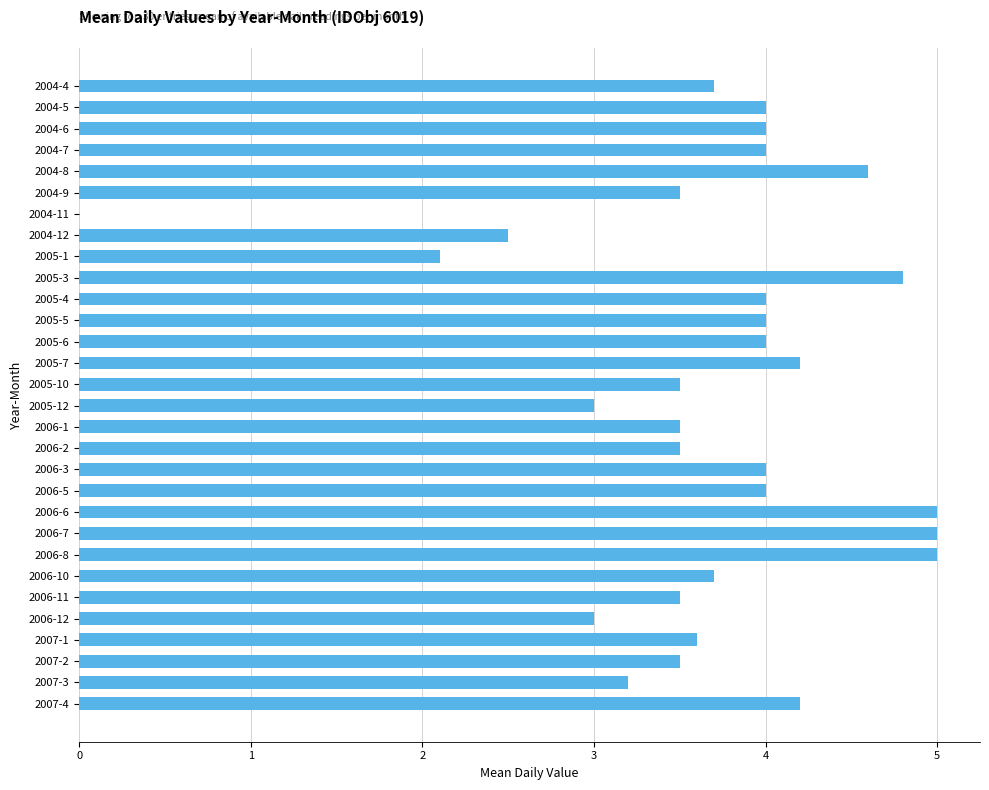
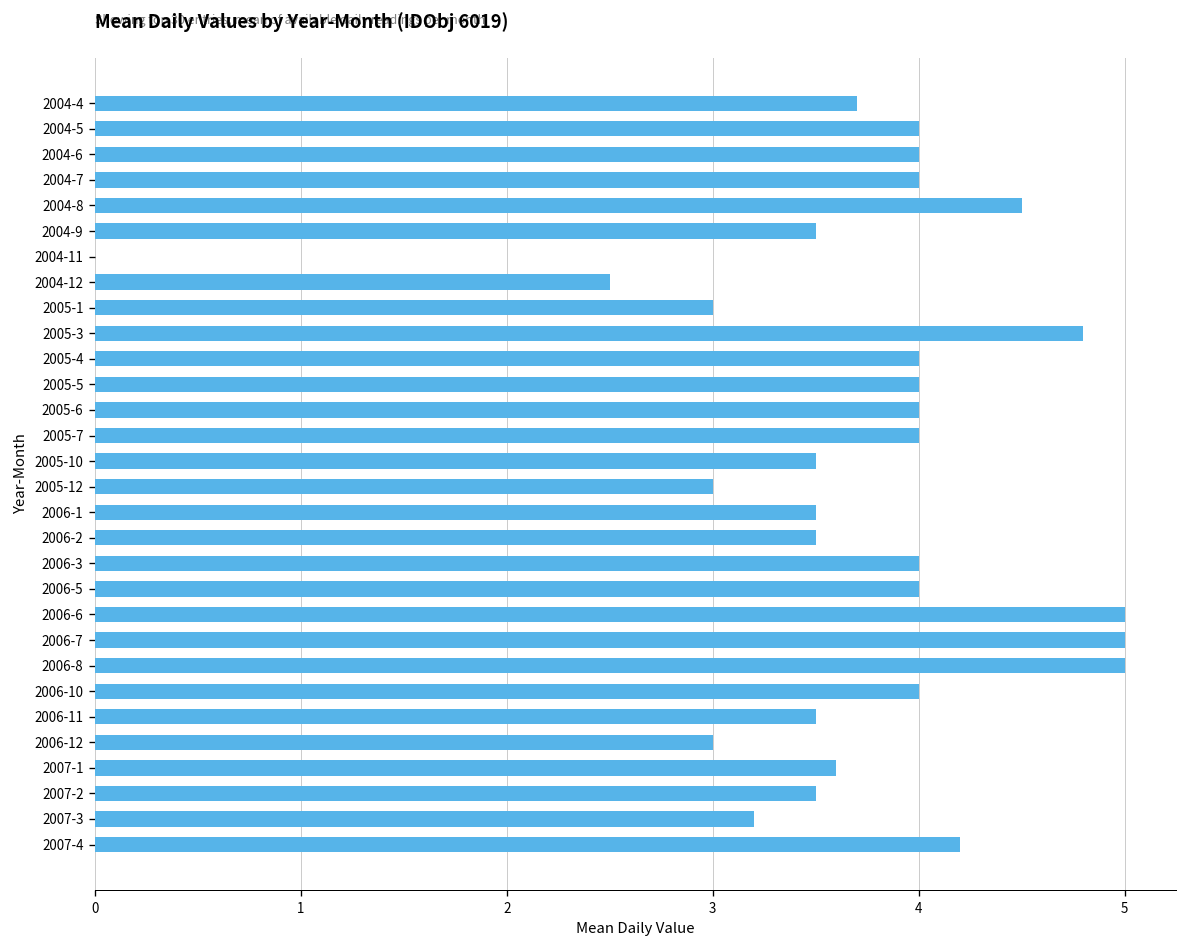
  {
    "2004-4": 3.7,
    "2004-5": 4.0,
    "2004-6": 4.0,
    "2004-7": 4.0,
-   "2004-8": 4.6,
+   "2004-8": 4.5,
    "2004-9": 3.5,
    "2004-11": 0.0,
    "2004-12": 2.5,
-   "2005-1": 2.1,
+   "2005-1": 3.0,
    "2005-3": 4.8,
    "2005-4": 4.0,
    "2005-5": 4.0,
    "2005-6": 4.0,
-   "2005-7": 4.2,
+   "2005-7": 4.0,
    "2005-10": 3.5,
    "2005-12": 3.0,
    "2006-1": 3.5,
    "2006-2": 3.5,
    "2006-3": 4.0,
    "2006-5": 4.0,
    "2006-6": 5.0,
    "2006-7": 5.0,
    "2006-8": 5.0,
-   "2006-10": 3.7,
+   "2006-10": 4.0,
    "2006-11": 3.5,
    "2006-12": 3.0,
    "2007-1": 3.6,
    "2007-2": 3.5,
    "2007-3": 3.2,
    "2007-4": 4.2
  }
